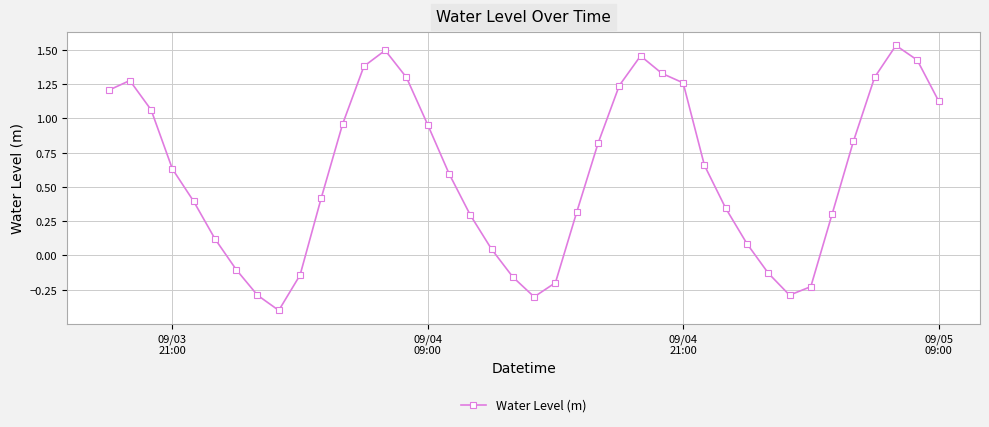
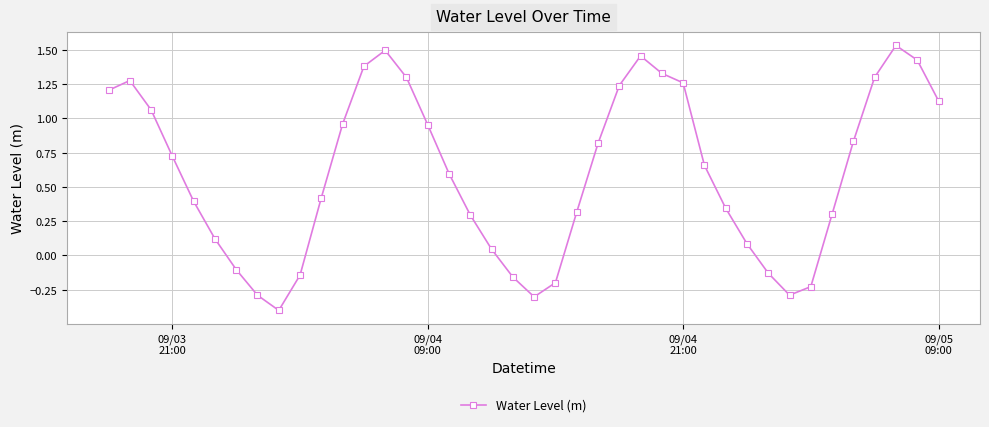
  {
-   "09/03 21:00": 0.63,
+   "09/03 21:00": 0.72,
    "09/04 09:00": 0.95,
    "09/04 21:00": 1.26,
    "09/05 09:00": 1.13
  }
